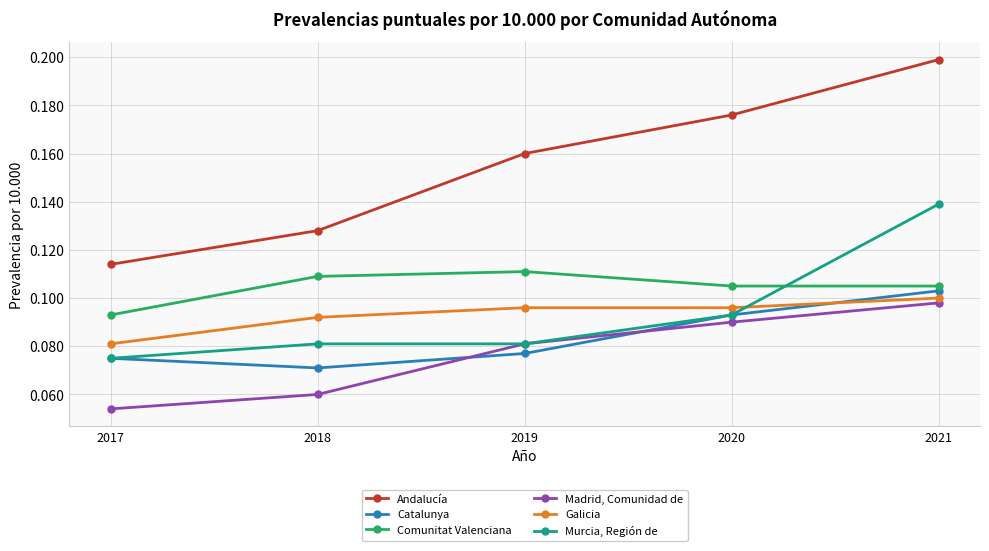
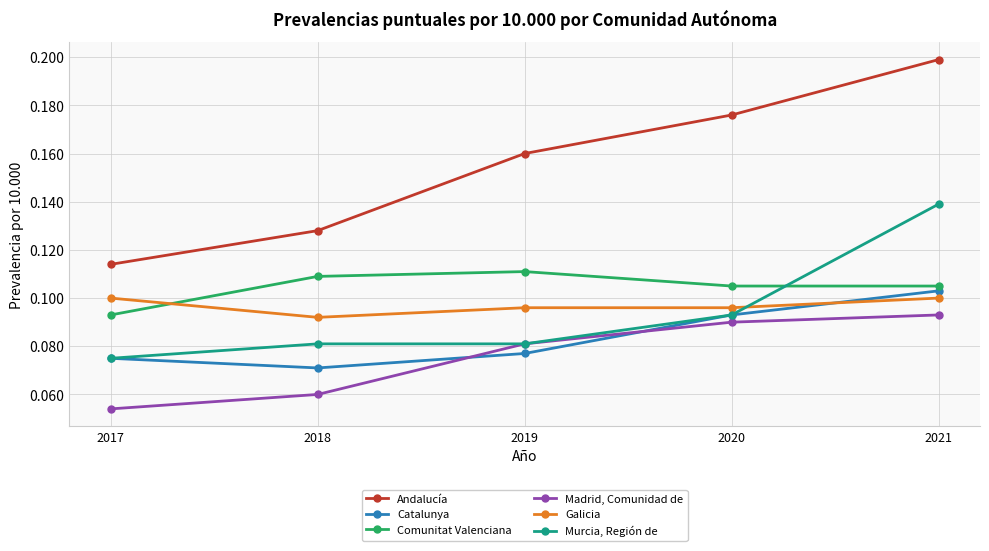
  {
    "Andalucía": {
      "2017": 0.114,
      "2018": 0.128,
      "2019": 0.160,
      "2020": 0.176,
      "2021": 0.199
    },
    "Catalunya": {
      "2018": 0.071,
      "2019": 0.077,
      "2021": 0.103
    },
    "Madrid, Comunidad de": {
      "2017": 0.054,
      "2018": 0.060,
      "2020": 0.090,
-     "2021": 0.098
+     "2021": 0.093
    },
    "Galicia": {
-     "2017": 0.081,
+     "2017": 0.100,
      "2018": 0.092,
      "2019": 0.096,
      "2020": 0.096,
      "2021": 0.100
    }
  }
